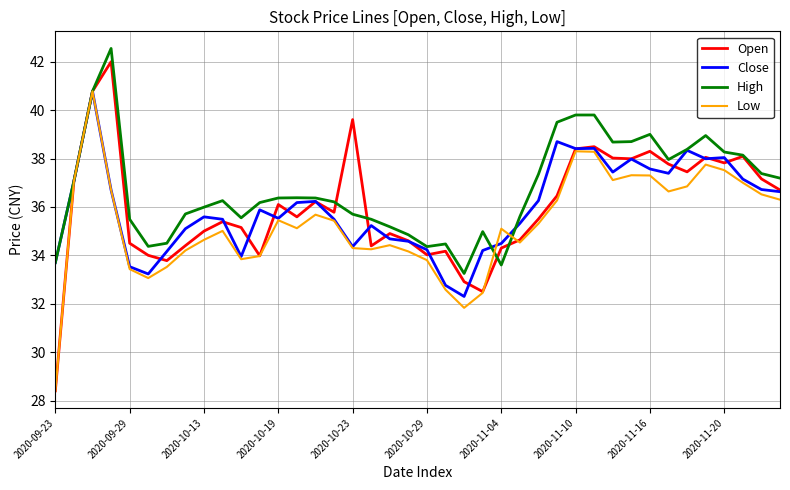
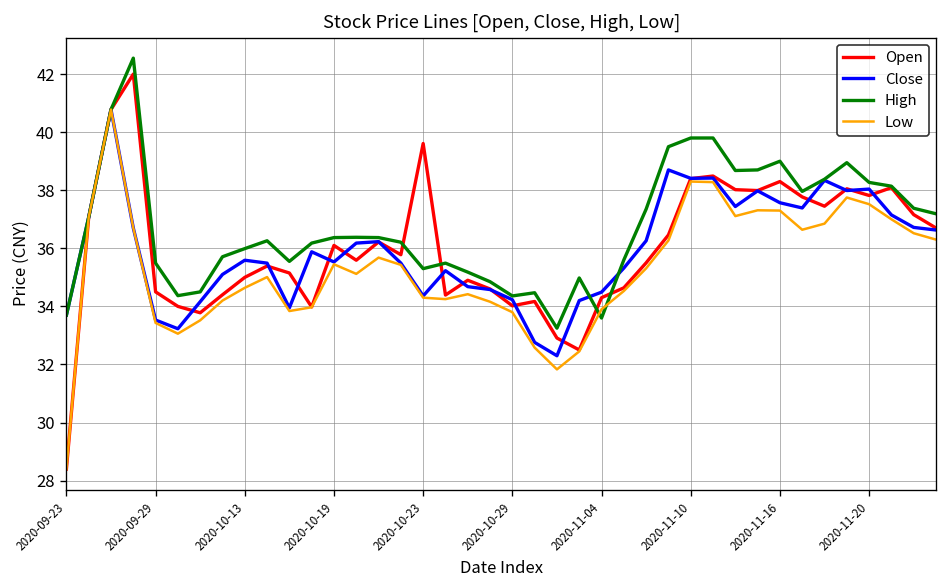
  {
    "Open": {
      "2020-09-29": 34.5,
      "2020-10-13": 35.0,
      "2020-10-19": 36.1,
      "2020-10-23": 39.6,
      "2020-10-29": 34.0,
      "2020-11-04": 34.3,
      "2020-11-16": 38.3,
      "2020-11-20": 37.8
    },
    "Close": {
      "2020-10-13": 35.6,
      "2020-10-29": 34.2,
      "2020-11-04": 34.5,
      "2020-11-16": 37.6,
      "2020-11-20": 38.0
    },
    "High": {
      "2020-09-29": 35.5,
      "2020-10-13": 36.0,
      "2020-10-19": 36.4,
-     "2020-10-23": 35.7,
+     "2020-10-23": 35.3,
      "2020-10-29": 34.4,
      "2020-11-04": 33.6,
      "2020-11-10": 39.8,
      "2020-11-16": 39.0,
      "2020-11-20": 38.3
    },
    "Low": {
      "2020-10-13": 34.6,
      "2020-10-29": 33.8,
-     "2020-11-04": 35.1,
+     "2020-11-04": 33.9,
      "2020-11-16": 37.3,
      "2020-11-20": 37.5
    }
  }
